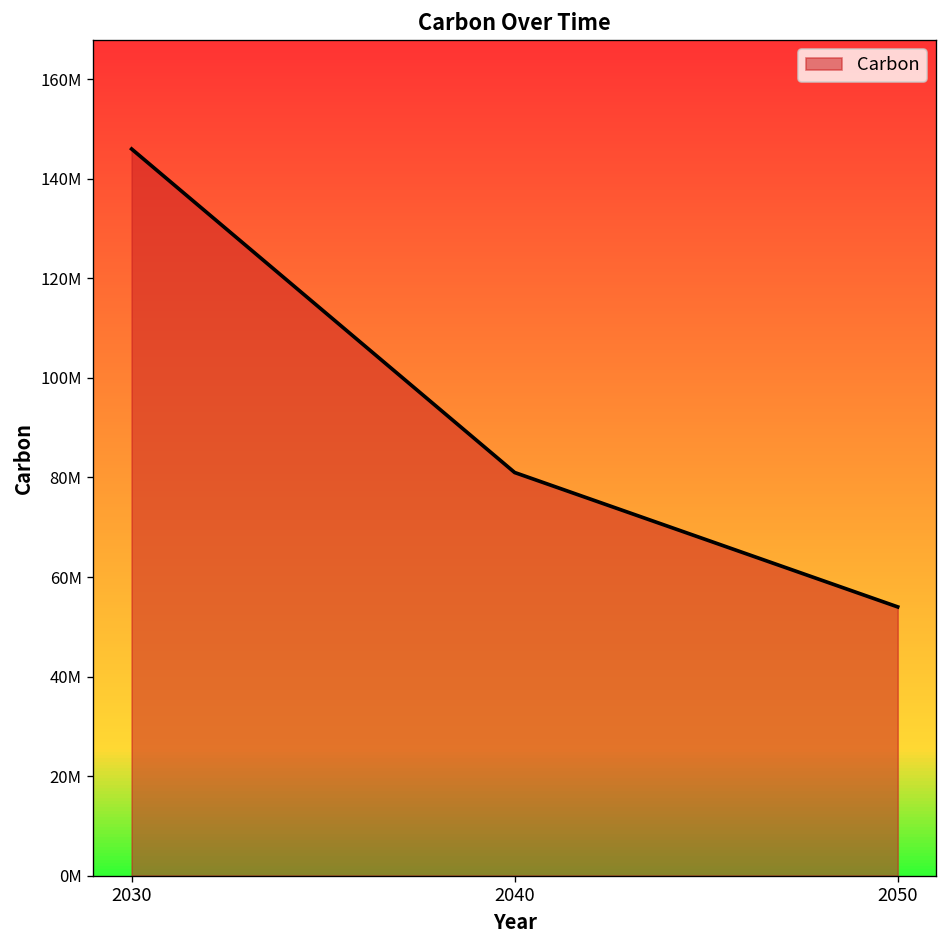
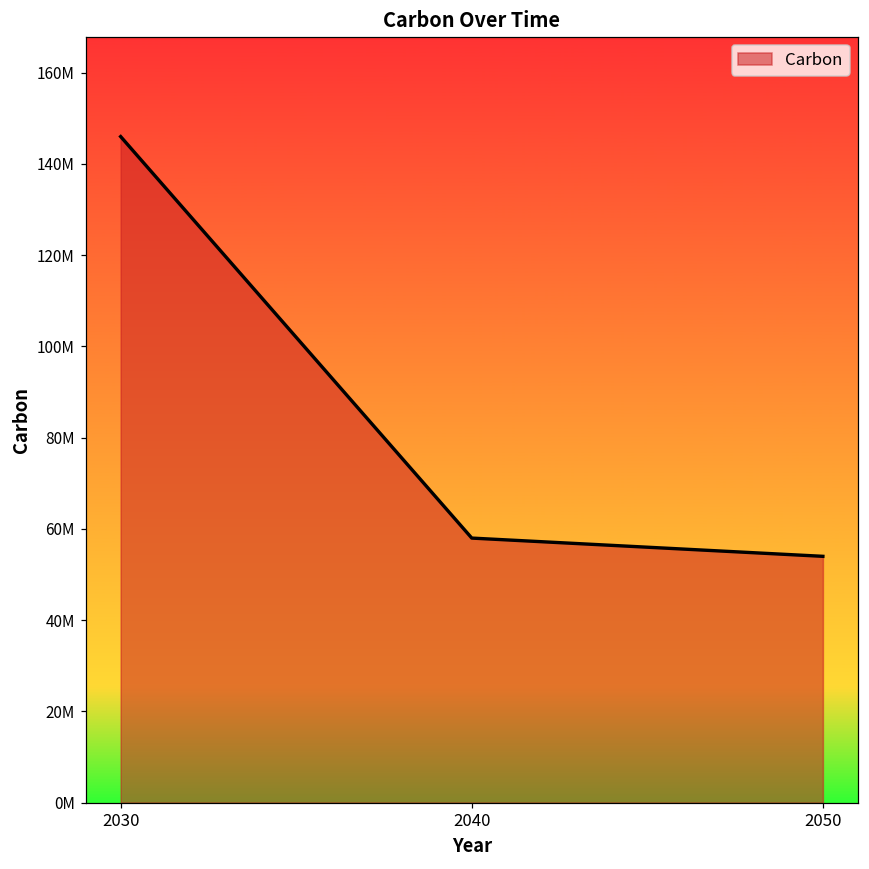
  {
    "2030": 146000000,
-   "2040": 81000000,
+   "2040": 58000000,
    "2050": 54000000
  }
